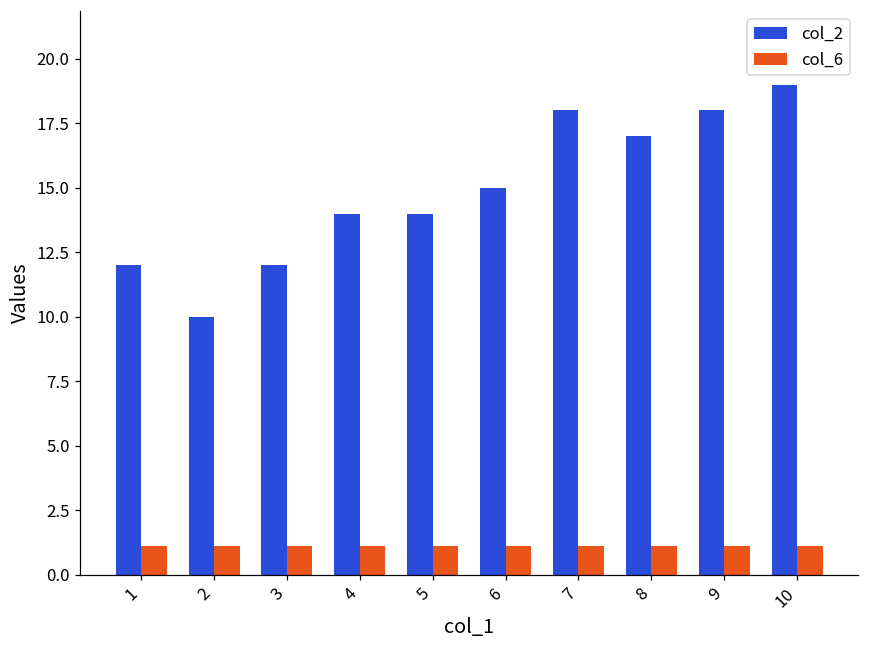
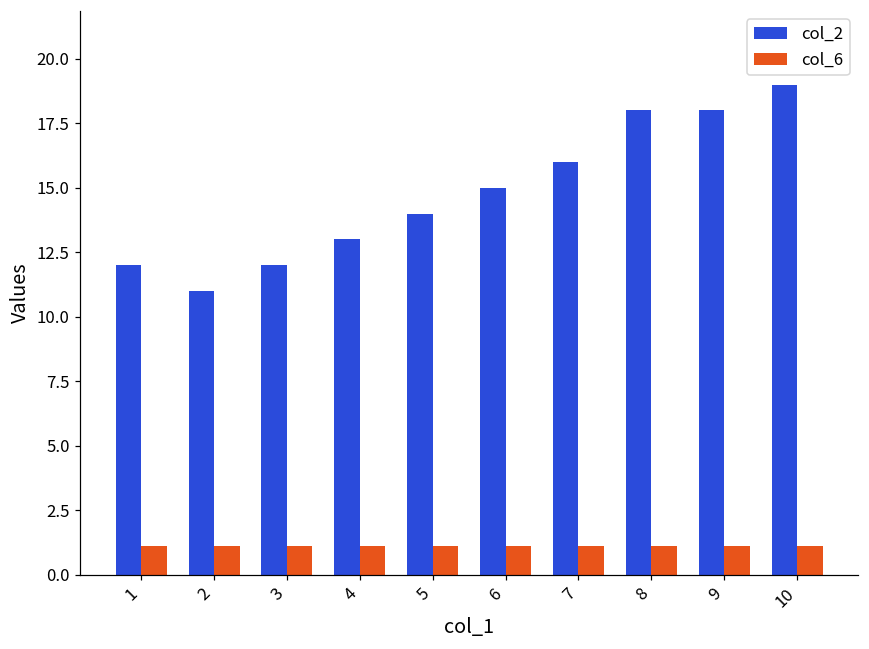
  {
    "col_2": {
      "1": 12,
-     "2": 10,
+     "2": 11,
      "3": 12,
-     "4": 14,
+     "4": 13,
      "5": 14,
      "6": 15,
-     "7": 18,
-     "8": 17,
+     "7": 16,
+     "8": 18,
      "9": 18,
      "10": 19
    },
    "col_6": {
      "1": 1.1,
      "2": 1.1,
      "3": 1.1,
      "4": 1.1,
      "5": 1.1,
      "6": 1.1,
      "7": 1.1,
      "8": 1.1,
      "9": 1.1,
      "10": 1.1
    }
  }
